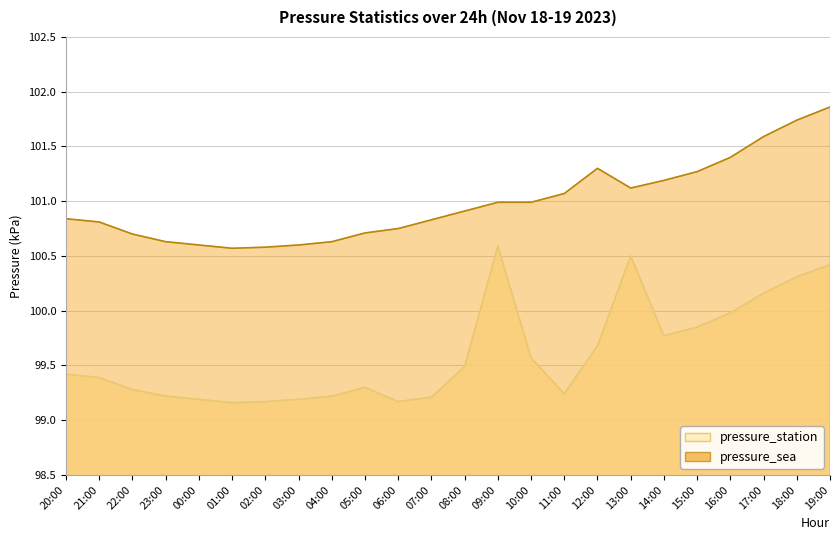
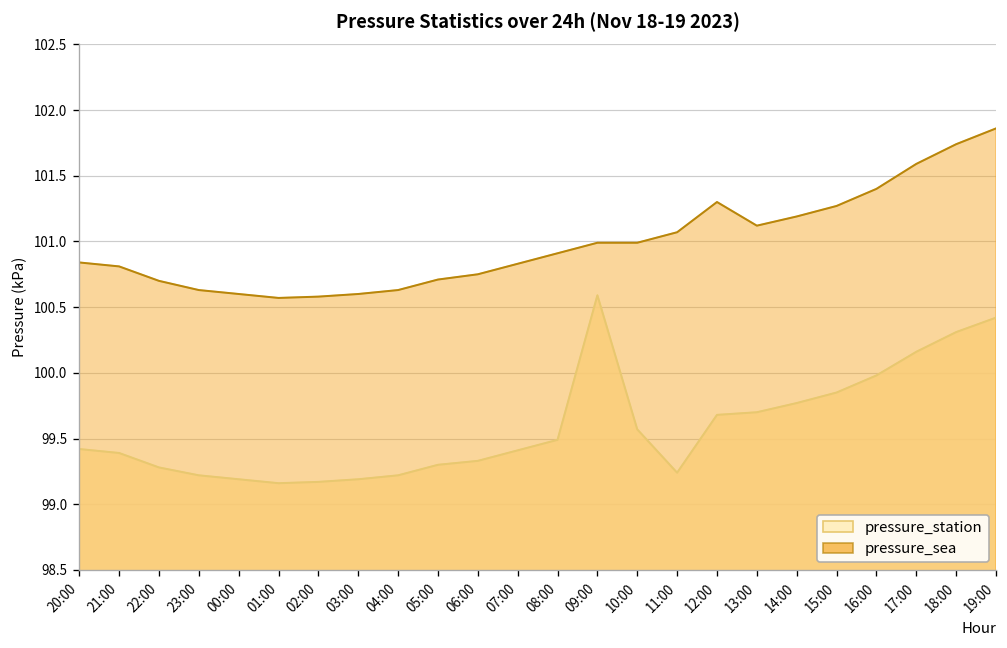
  {
    "pressure_station": {
      "20:00": 99.42,
      "21:00": 99.39,
      "22:00": 99.28,
      "23:00": 99.22,
      "00:00": 99.19,
      "01:00": 99.16,
      "02:00": 99.17,
      "03:00": 99.19,
      "04:00": 99.22,
      "05:00": 99.30,
-     "06:00": 99.17,
-     "07:00": 99.21,
+     "06:00": 99.33,
+     "07:00": 99.41,
      "08:00": 99.49,
      "09:00": 100.59,
      "10:00": 99.57,
      "11:00": 99.24,
      "12:00": 99.68,
-     "13:00": 100.5,
+     "13:00": 99.7,
      "14:00": 99.77,
      "15:00": 99.85,
      "16:00": 99.98,
      "17:00": 100.16,
      "18:00": 100.31,
      "19:00": 100.42
    },
    "pressure_sea": {
      "20:00": 100.84,
      "21:00": 100.81,
      "22:00": 100.70,
      "23:00": 100.63,
      "00:00": 100.60,
      "01:00": 100.57,
      "02:00": 100.58,
      "03:00": 100.60,
      "04:00": 100.63,
      "05:00": 100.71,
      "06:00": 100.75,
      "07:00": 100.83,
      "08:00": 100.91,
      "09:00": 100.99,
      "10:00": 100.99,
      "11:00": 101.07,
      "12:00": 101.30,
      "13:00": 101.12,
      "14:00": 101.19,
      "15:00": 101.27,
      "16:00": 101.40,
      "17:00": 101.59,
      "18:00": 101.74,
      "19:00": 101.86
    }
  }
